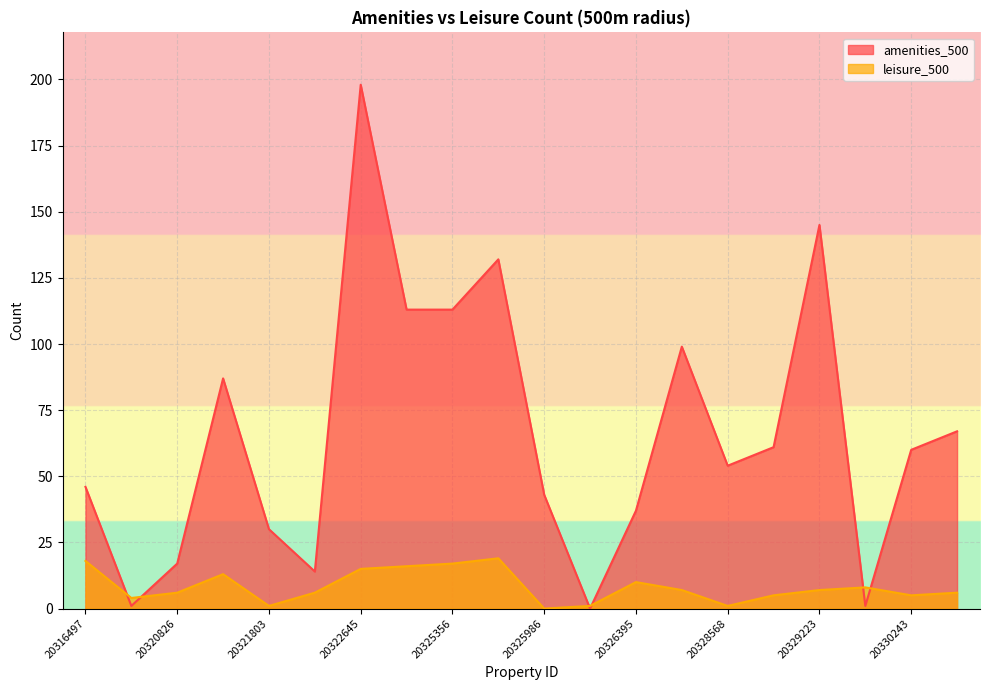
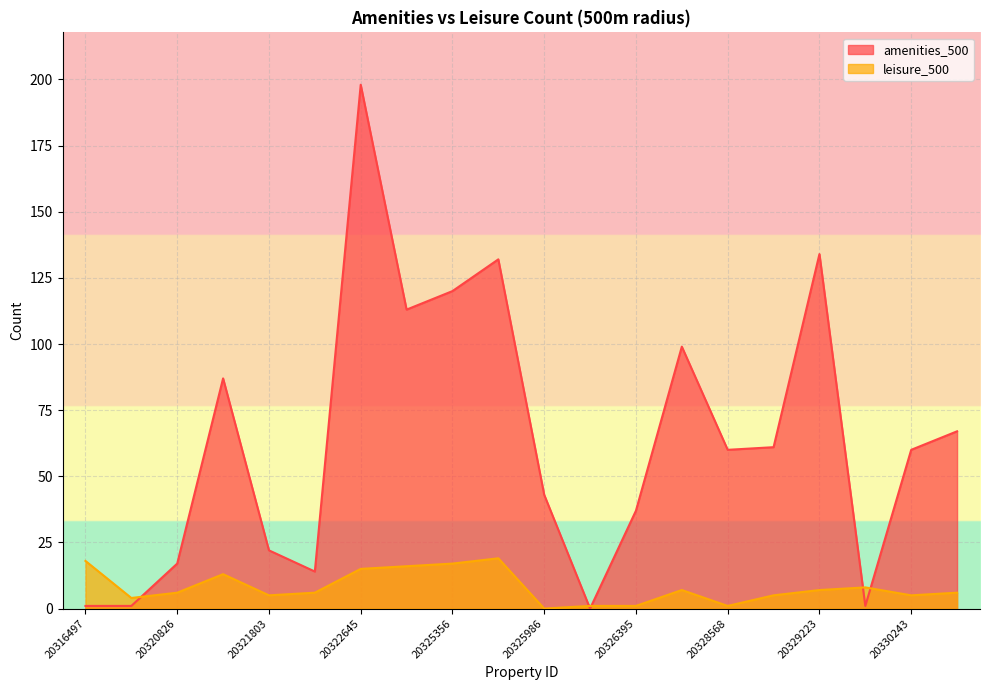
  {
    "amenities_500": {
-     "20316497": 46,
+     "20316497": 1,
      "20320826": 17,
-     "20321803": 30,
+     "20321803": 22,
      "20322645": 198,
-     "20325356": 113,
+     "20325356": 120,
      "20325986": 43,
      "20326395": 37,
-     "20328568": 54,
-     "20329223": 145,
+     "20328568": 60,
+     "20329223": 134,
      "20330243": 60
    },
    "leisure_500": {
      "20316497": 18,
      "20320826": 6,
-     "20321803": 1,
+     "20321803": 5,
      "20322645": 15,
      "20325356": 17,
      "20325986": 0,
-     "20326395": 10,
+     "20326395": 1,
      "20328568": 1,
      "20329223": 7,
      "20330243": 5
    }
  }
